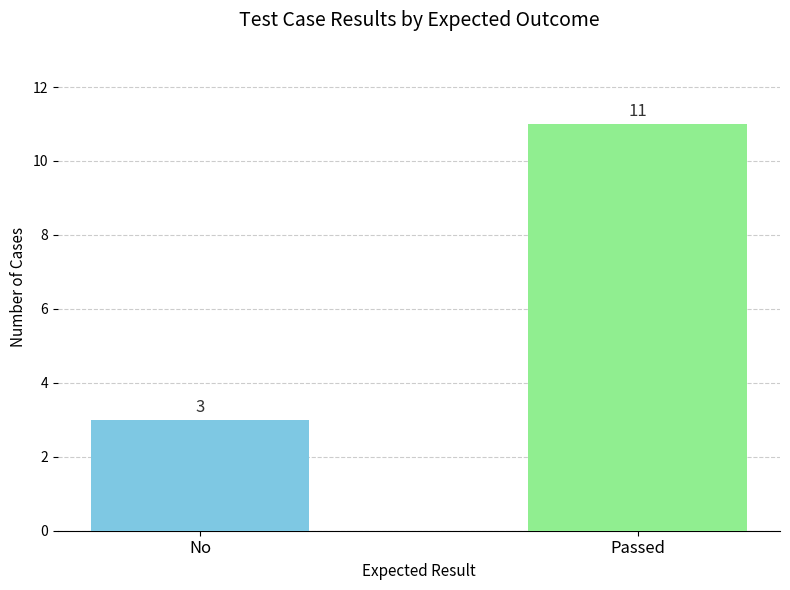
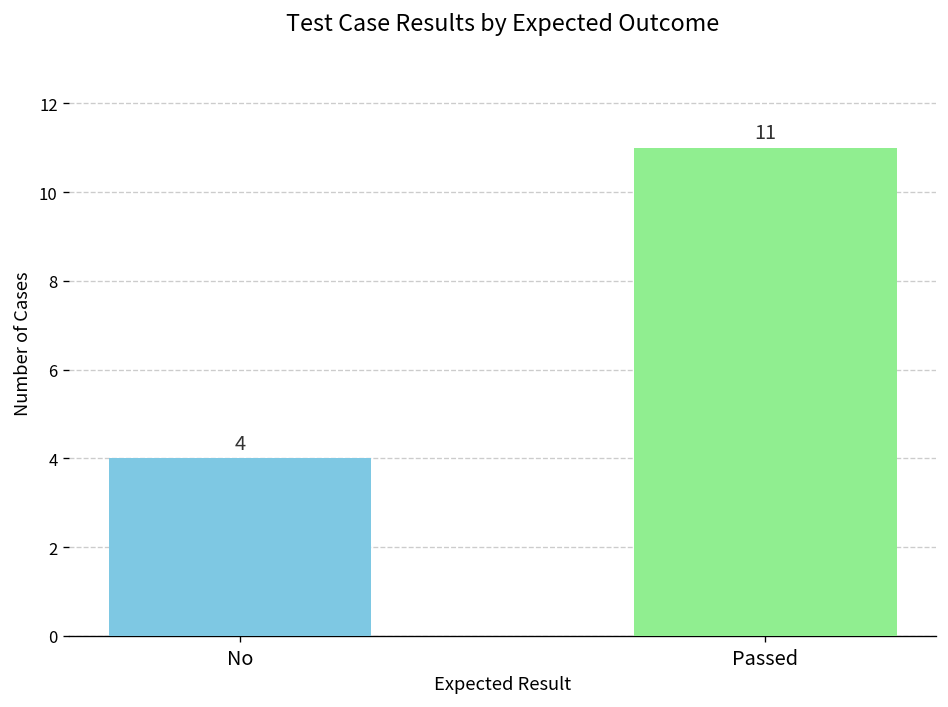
  {
-   "No": 3,
+   "No": 4,
    "Passed": 11
  }
